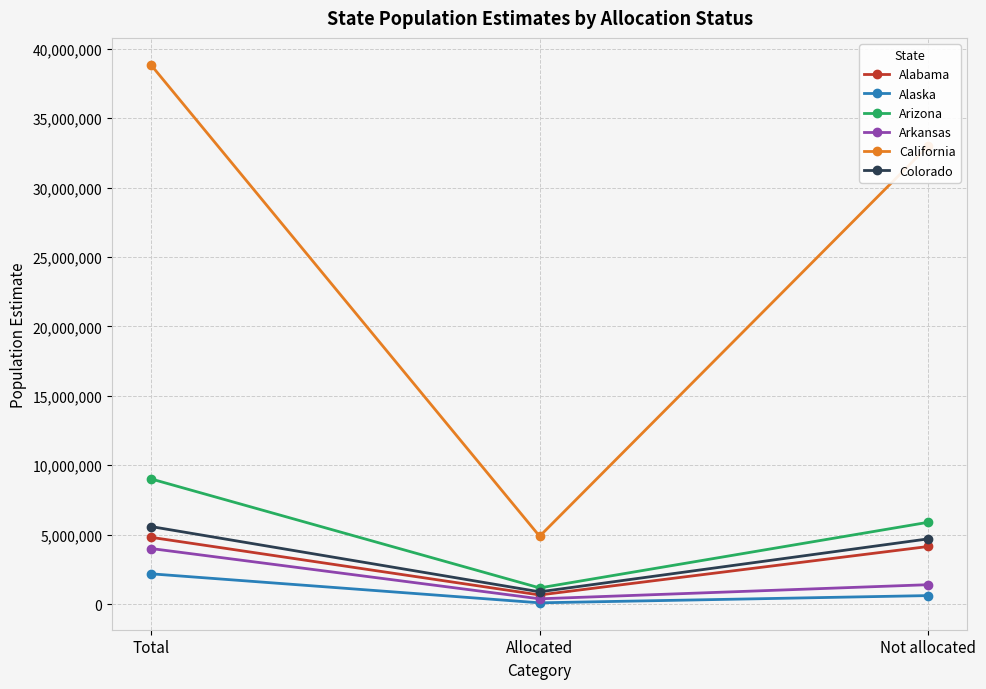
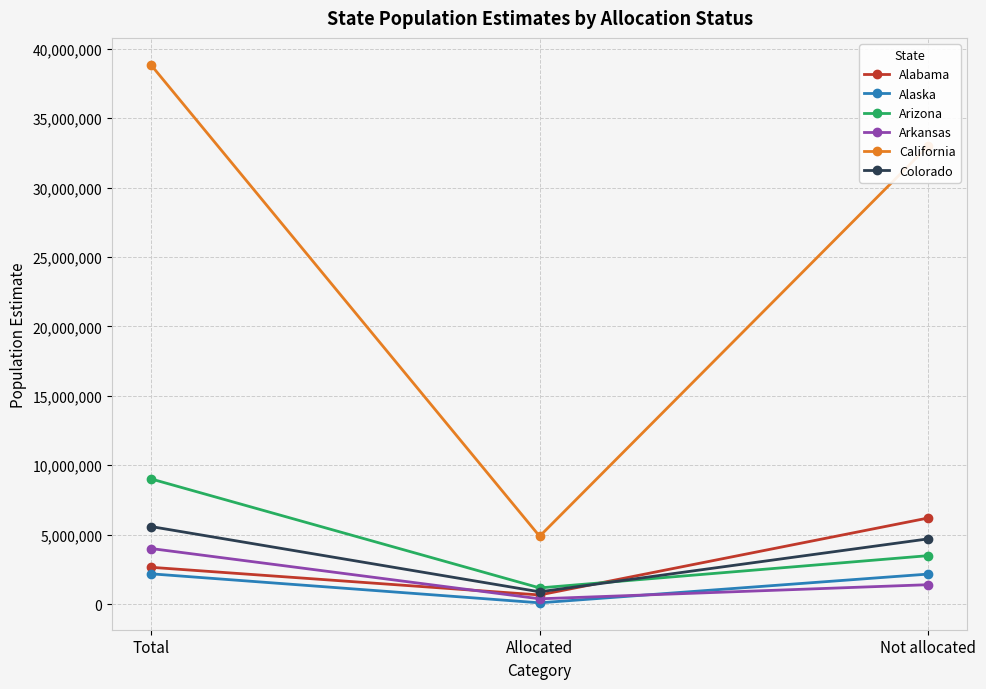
  {
    "Alabama": {
-     "Total": "4,800,000",
+     "Total": "2,700,000",
      "Allocated": "700,000",
-     "Not allocated": "4,200,000"
+     "Not allocated": "6,200,000"
    },
    "Alaska": {
      "Total": "2,200,000",
      "Allocated": "100,000",
-     "Not allocated": "600,000"
+     "Not allocated": "2,200,000"
    },
    "Arizona": {
      "Total": "9,000,000",
      "Allocated": "1,200,000",
-     "Not allocated": "5,900,000"
+     "Not allocated": "3,500,000"
    },
    "Arkansas": {
      "Total": "4,000,000",
      "Allocated": "400,000",
      "Not allocated": "1,400,000"
    },
    "California": {
      "Total": "38,800,000",
      "Allocated": "4,900,000"
    },
    "Colorado": {
      "Total": "5,600,000",
      "Allocated": "900,000",
      "Not allocated": "4,700,000"
    }
  }
